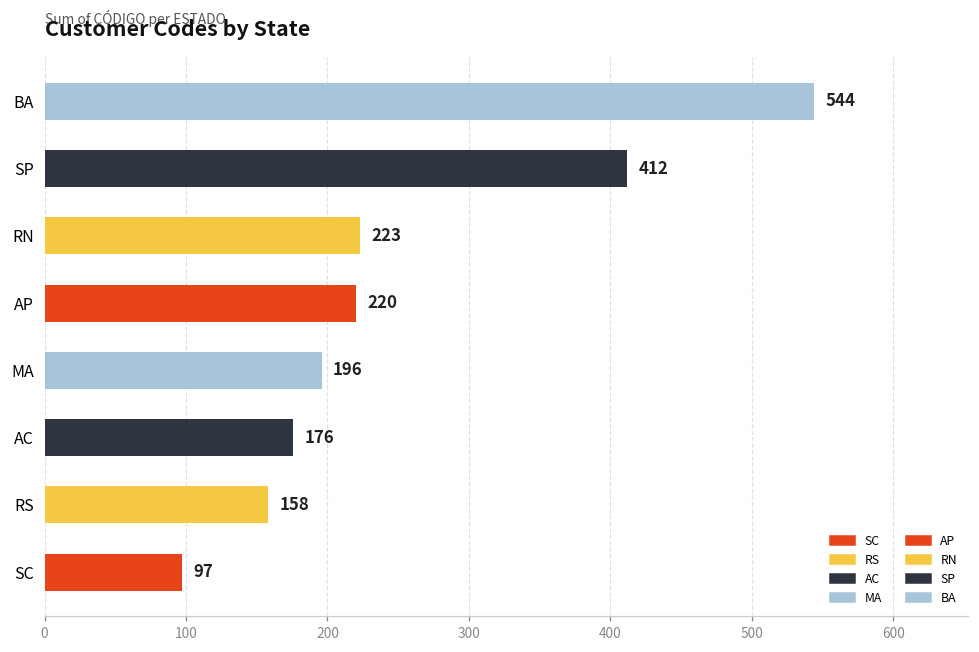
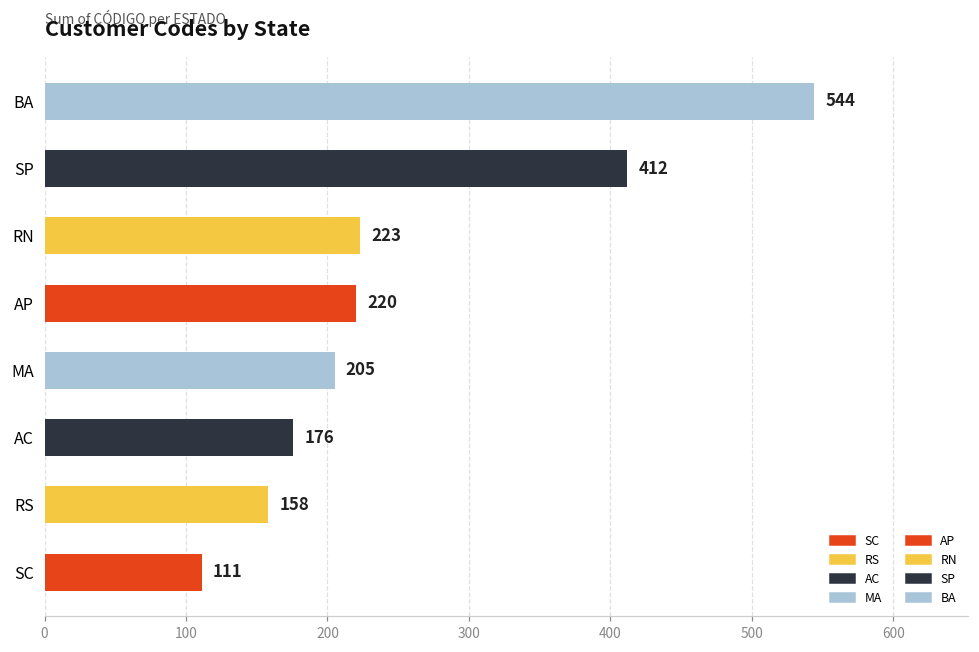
  {
    "BA": 544,
    "SP": 412,
    "RN": 223,
    "AP": 220,
-   "MA": 196,
+   "MA": 205,
    "AC": 176,
    "RS": 158,
-   "SC": 97
+   "SC": 111
  }
